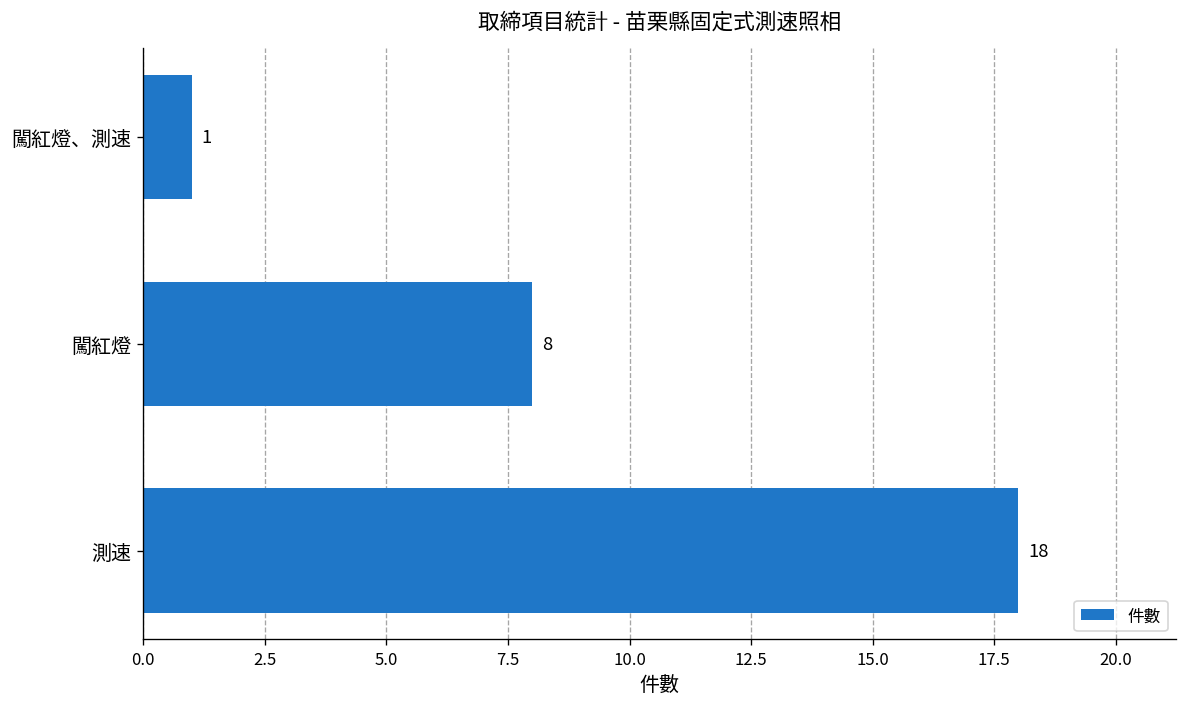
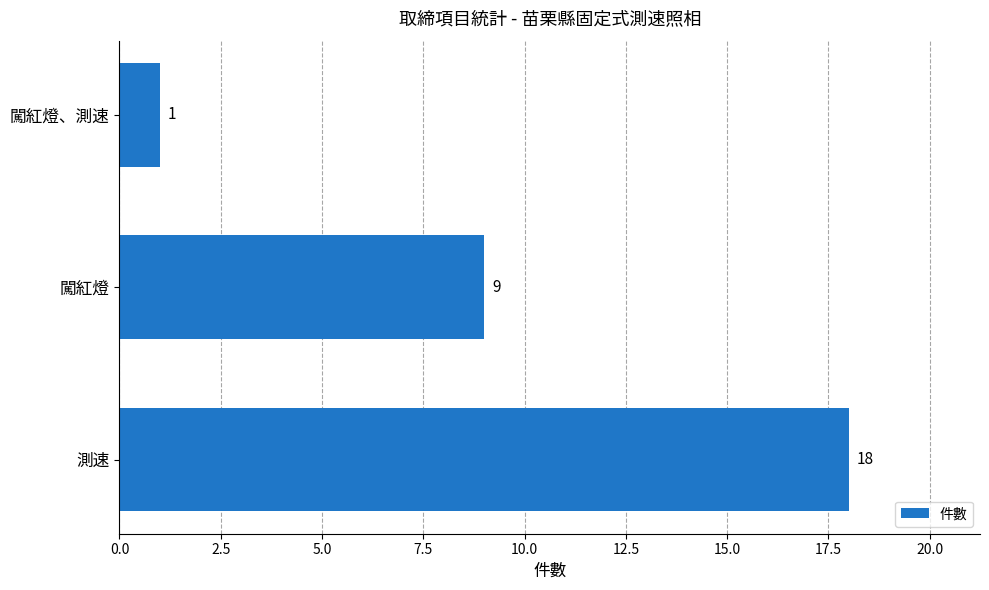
  {
    "闖紅燈、測速": 1,
-   "闖紅燈": 8,
+   "闖紅燈": 9,
    "測速": 18
  }
